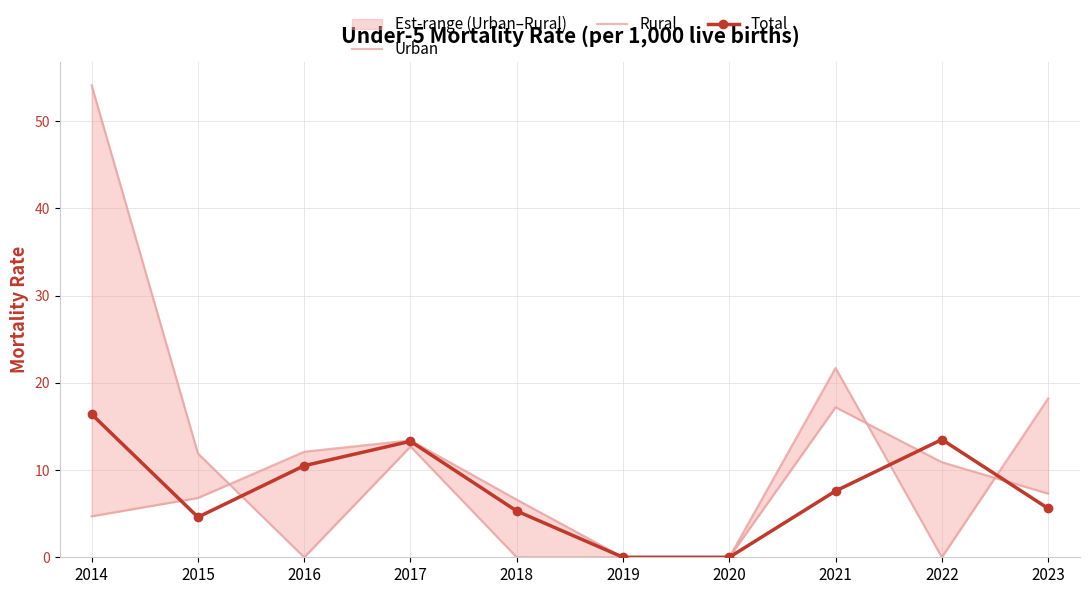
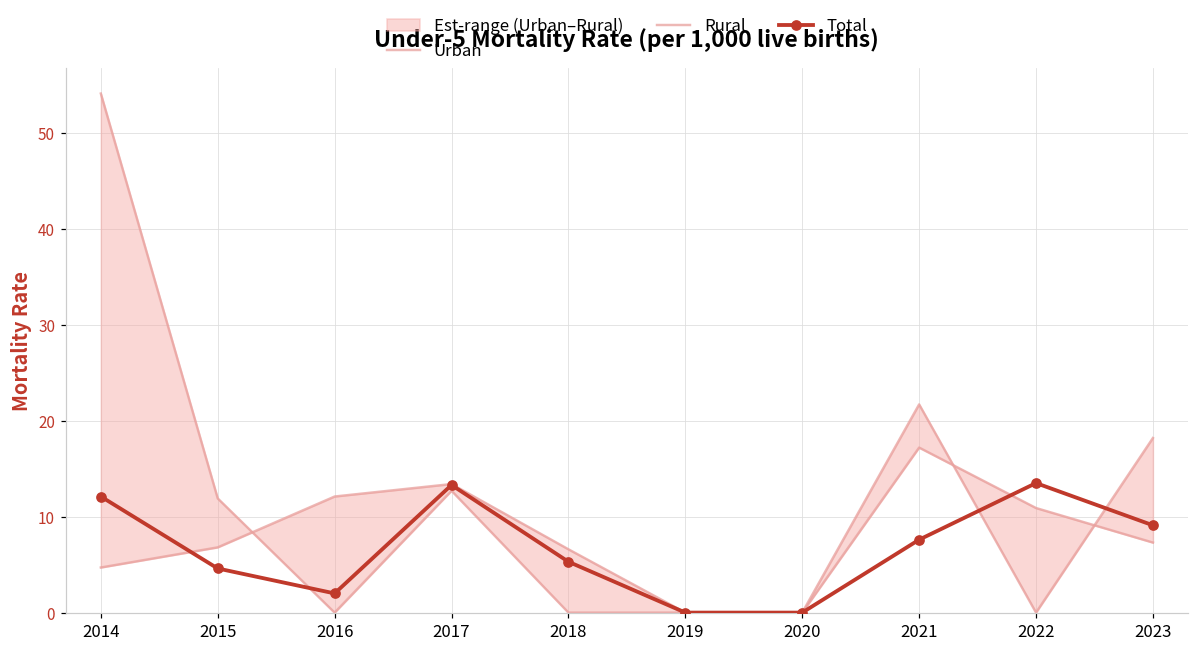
  {
    "Total": {
-     "2014": 16,
+     "2014": 12,
      "2015": 5,
-     "2016": 11,
+     "2016": 2,
      "2018": 5,
      "2021": 8,
      "2022": 14,
-     "2023": 6
+     "2023": 9
    }
  }
